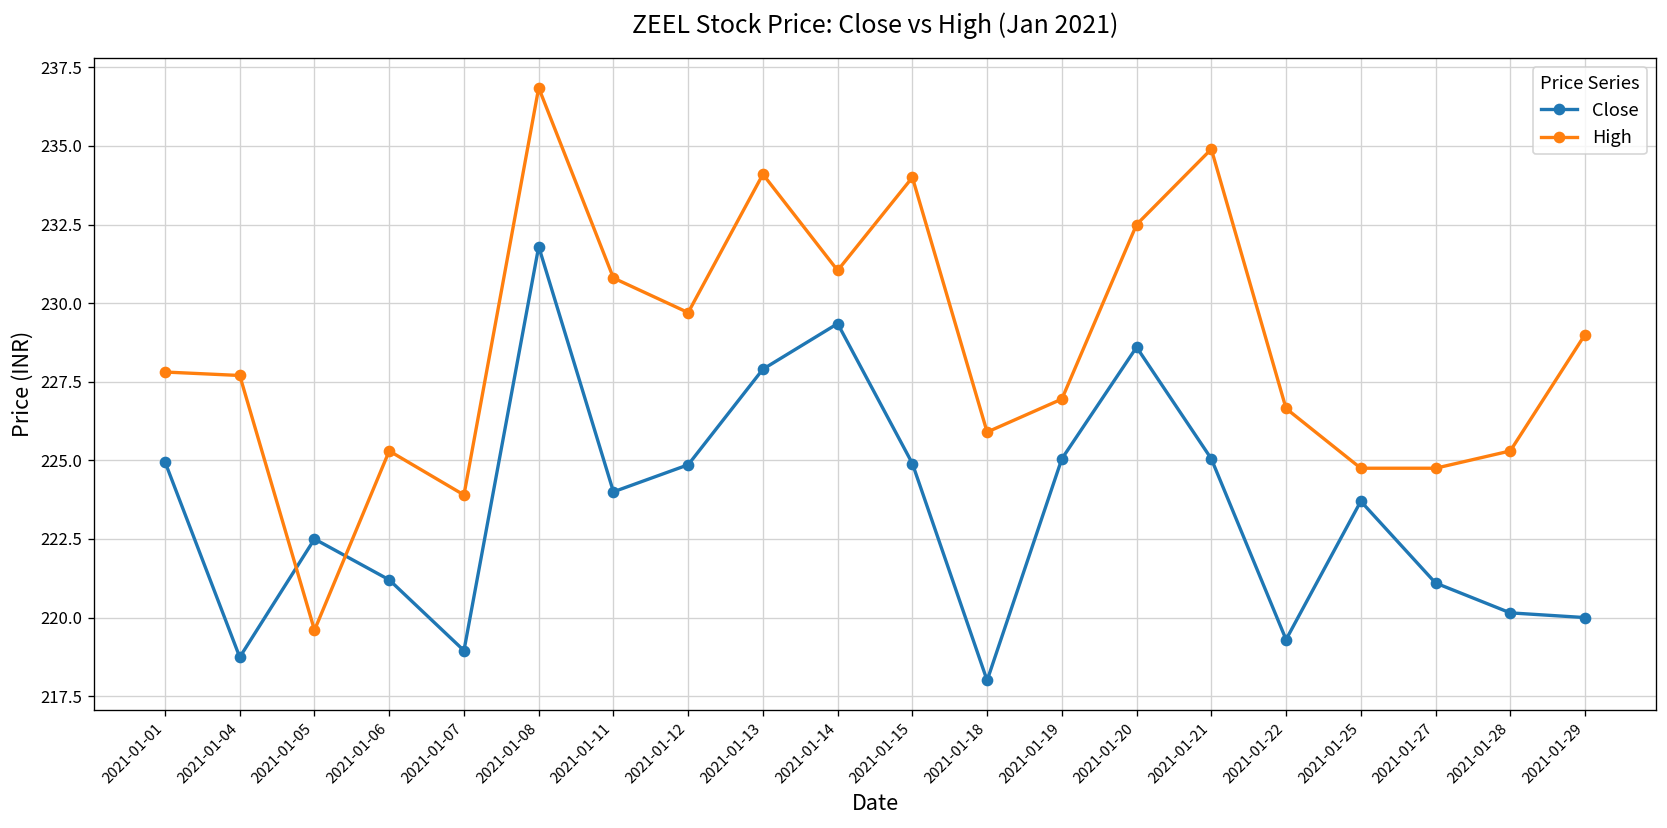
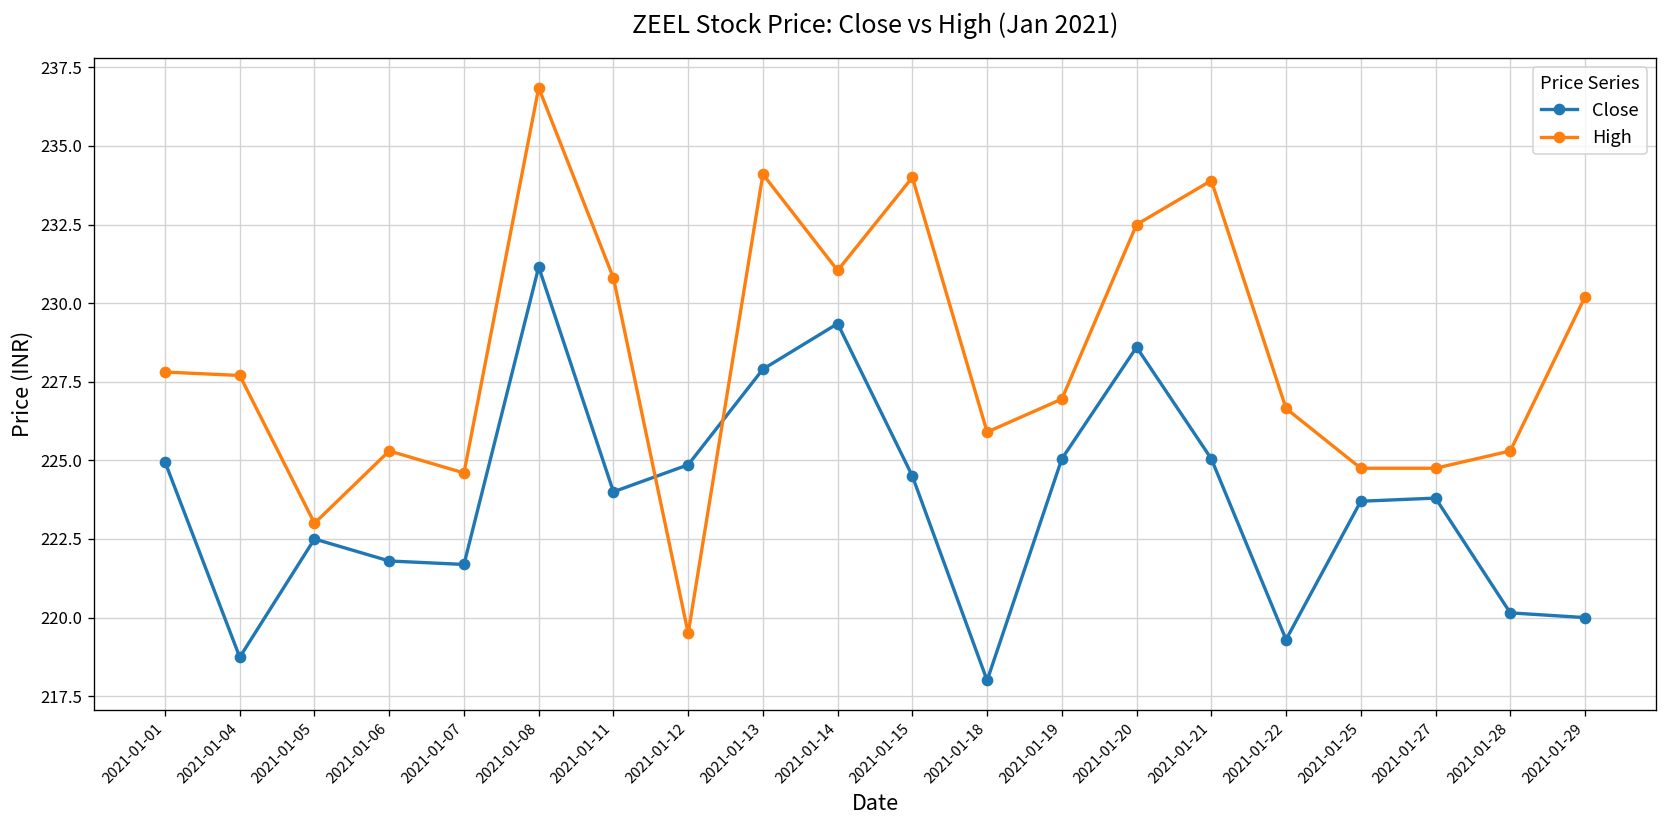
  {
    "Close": {
      "2021-01-01": 225.0,
      "2021-01-04": 218.7,
      "2021-01-05": 222.5,
-     "2021-01-06": 221.2,
-     "2021-01-07": 219.0,
-     "2021-01-08": 231.8,
+     "2021-01-06": 221.8,
+     "2021-01-07": 221.7,
+     "2021-01-08": 231.2,
      "2021-01-11": 224.0,
      "2021-01-12": 224.9,
      "2021-01-13": 227.9,
      "2021-01-14": 229.4,
-     "2021-01-15": 224.9,
+     "2021-01-15": 224.5,
      "2021-01-18": 218.0,
      "2021-01-19": 225.1,
      "2021-01-20": 228.6,
      "2021-01-21": 225.1,
      "2021-01-22": 219.3,
      "2021-01-25": 223.7,
-     "2021-01-27": 221.1,
+     "2021-01-27": 223.8,
      "2021-01-28": 220.2,
      "2021-01-29": 220.0
    },
    "High": {
      "2021-01-01": 227.8,
      "2021-01-04": 227.7,
-     "2021-01-05": 219.6,
+     "2021-01-05": 223.0,
      "2021-01-06": 225.3,
-     "2021-01-07": 223.9,
+     "2021-01-07": 224.6,
      "2021-01-08": 236.9,
      "2021-01-11": 230.8,
-     "2021-01-12": 229.7,
+     "2021-01-12": 219.5,
      "2021-01-13": 234.1,
      "2021-01-14": 231.0,
      "2021-01-15": 234.0,
      "2021-01-18": 225.9,
      "2021-01-19": 227.0,
      "2021-01-20": 232.5,
-     "2021-01-21": 234.9,
+     "2021-01-21": 233.9,
      "2021-01-22": 226.7,
      "2021-01-25": 224.8,
      "2021-01-27": 224.8,
      "2021-01-28": 225.3,
-     "2021-01-29": 229.0
+     "2021-01-29": 230.2
    }
  }
